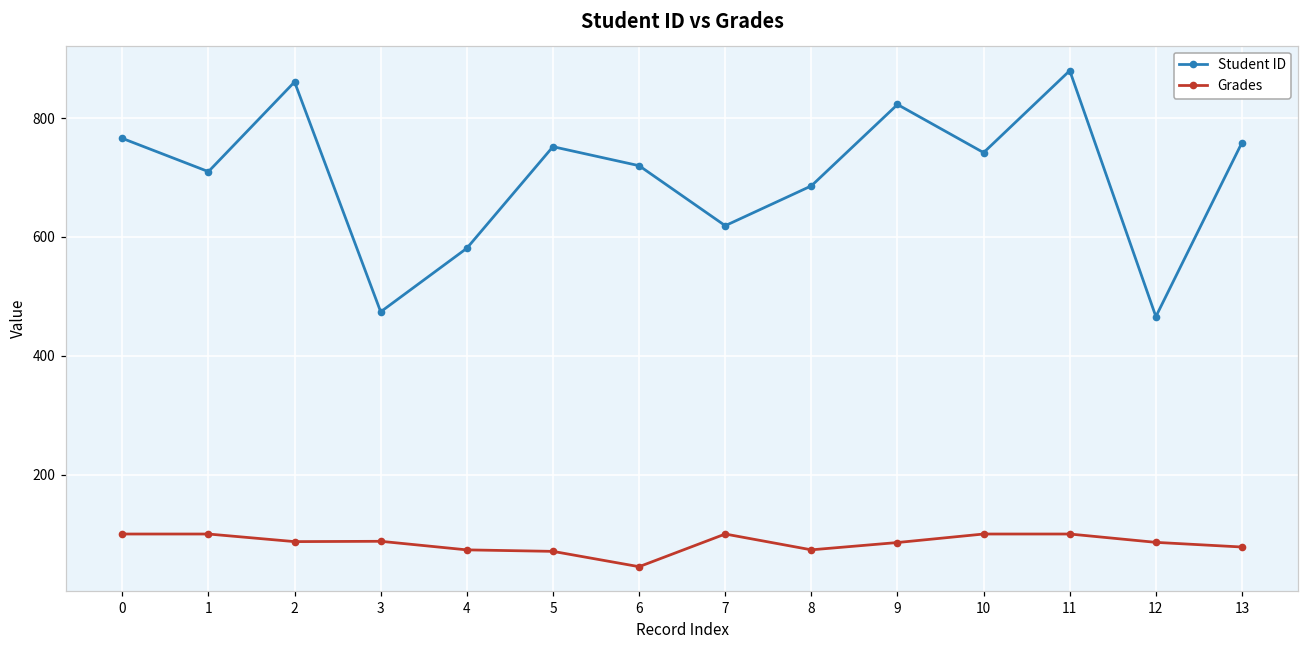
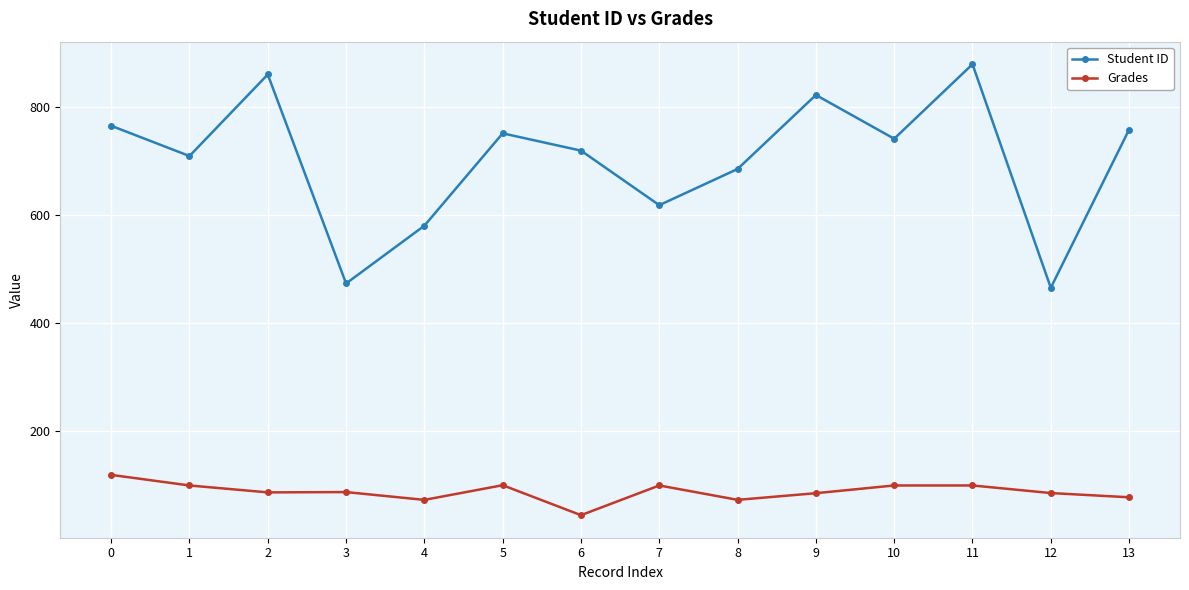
  {
    "Student ID": {
      "0": 770,
      "1": 710,
      "2": 860,
      "3": 470,
      "4": 580,
      "5": 750,
      "6": 720,
      "7": 620,
      "8": 690,
      "9": 820,
      "10": 740,
      "11": 880,
      "12": 470,
      "13": 760
    },
    "Grades": {
-     "0": 100,
+     "0": 120,
      "1": 100,
      "2": 90,
      "3": 90,
      "4": 70,
-     "5": 70,
+     "5": 100,
      "6": 50,
      "7": 100,
      "8": 70,
      "9": 90,
      "10": 100,
      "11": 100,
      "12": 90,
      "13": 80
    }
  }
